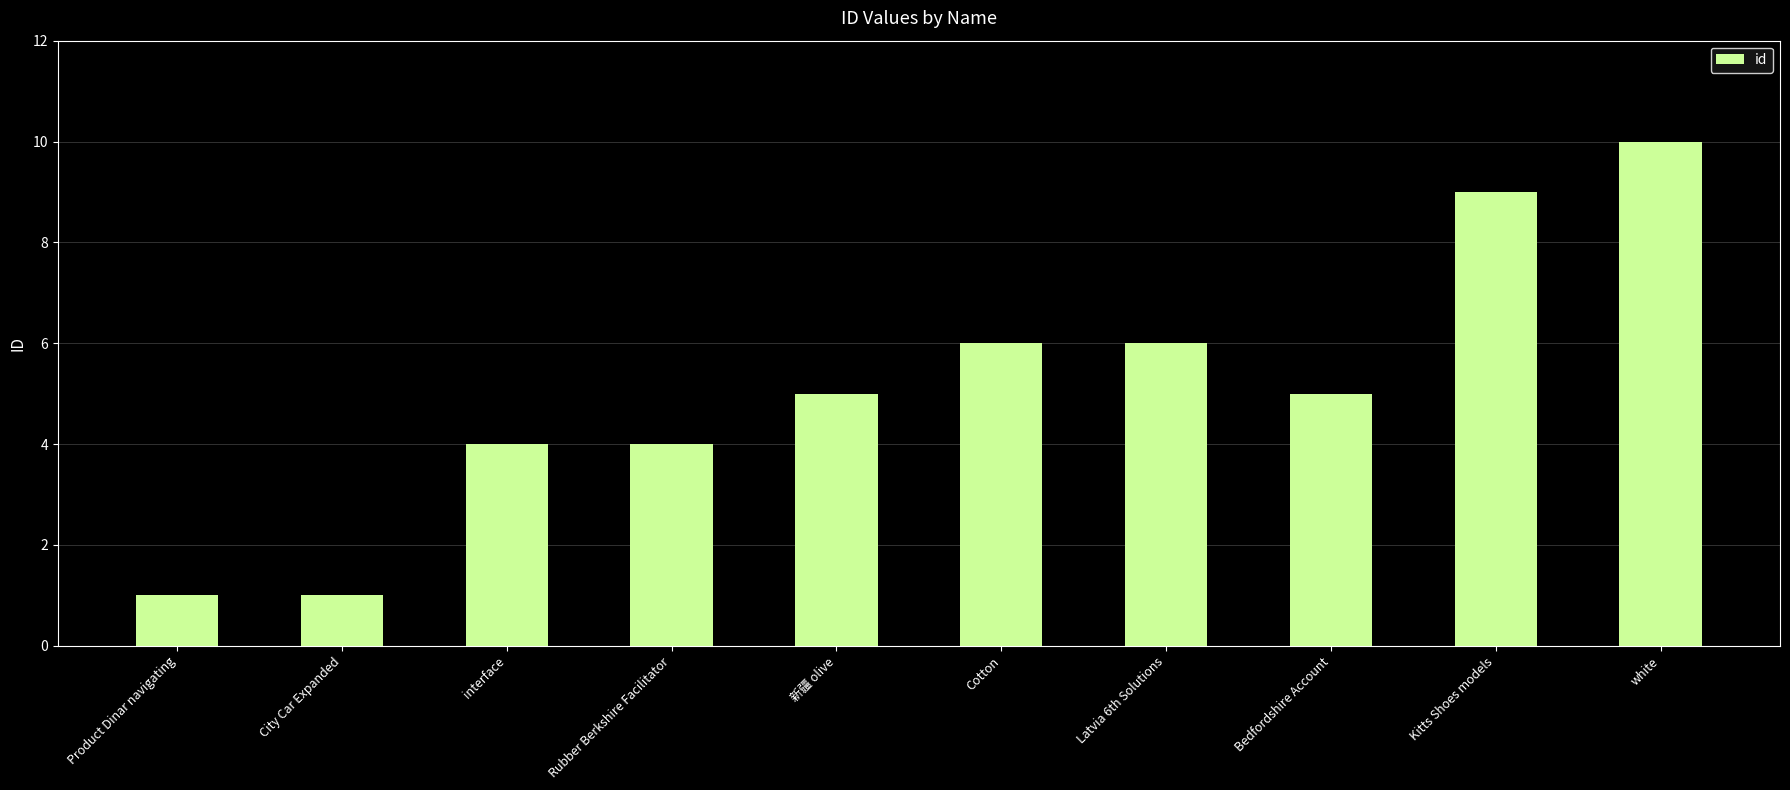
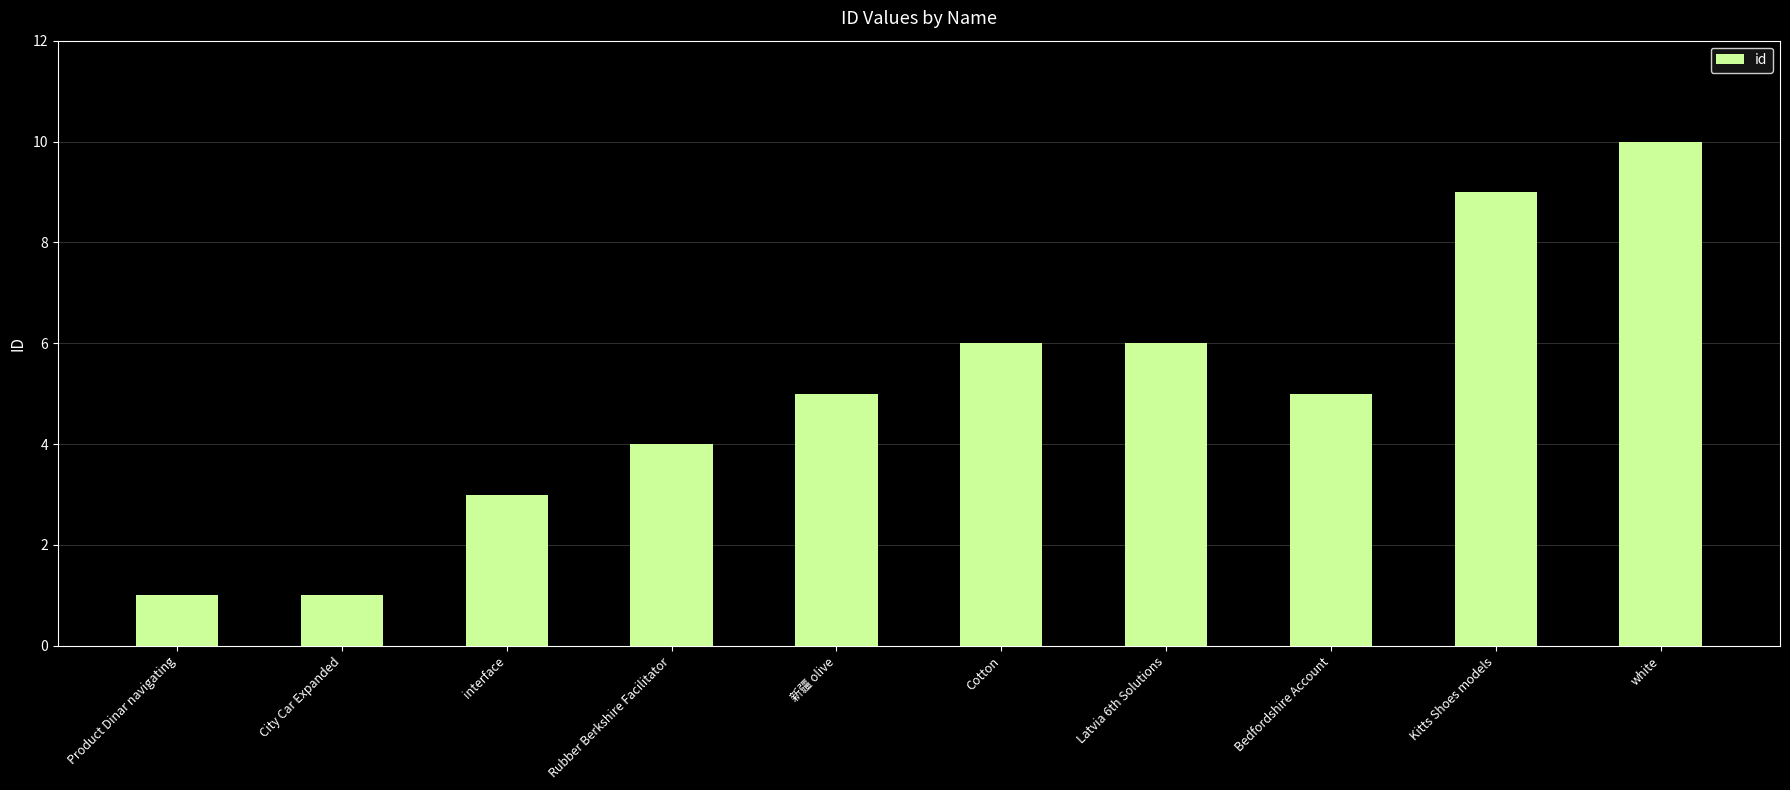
  {
    "Product Dinar navigating": 1,
    "City Car Expanded": 1,
-   "interface": 4,
+   "interface": 3,
    "Rubber Berkshire Facilitator": 4,
    "新疆 olive": 5,
    "Cotton": 6,
    "Latvia 6th Solutions": 6,
    "Bedfordshire Account": 5,
    "Kitts Shoes models": 9,
    "white": 10
  }
